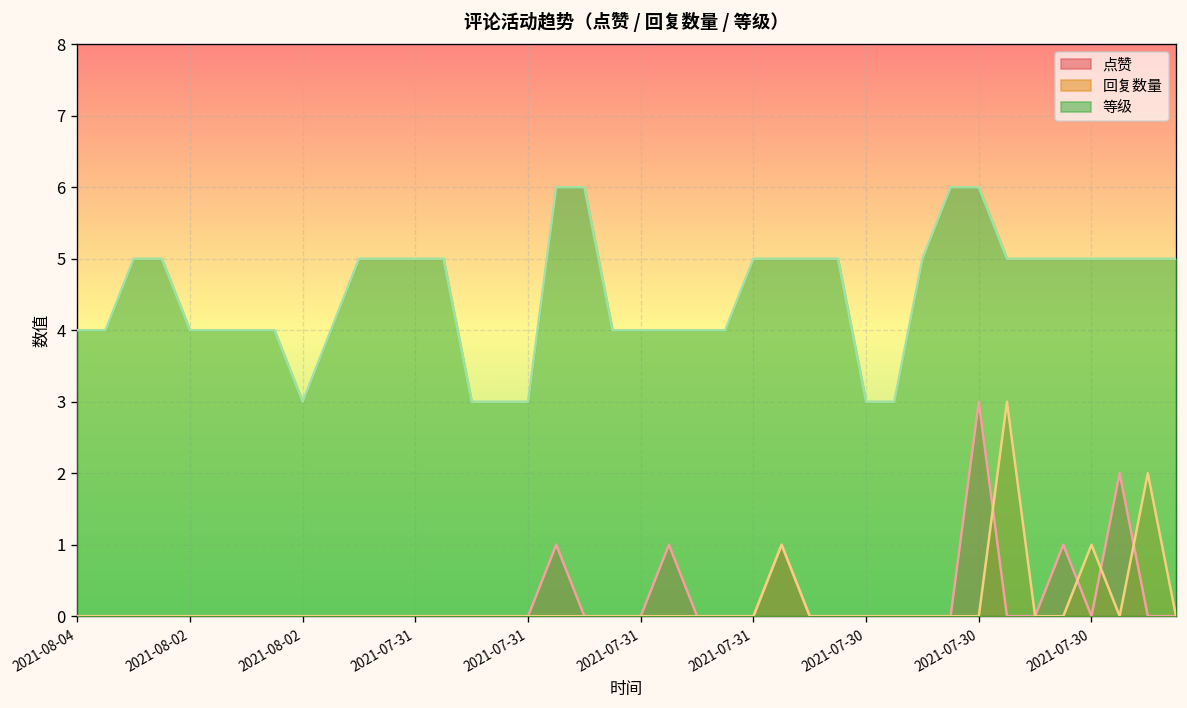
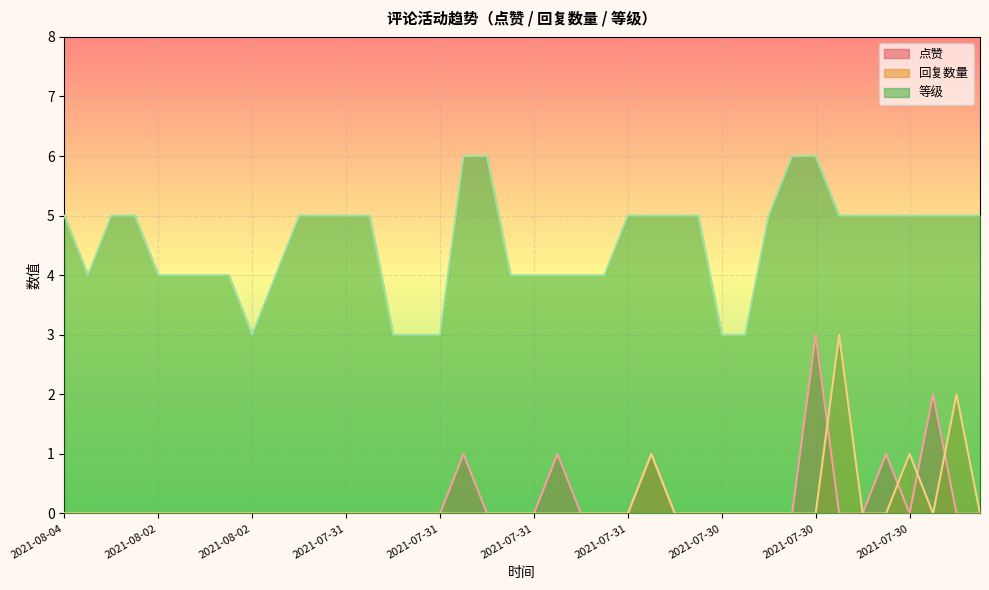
  {
    "等级": {
-     "2021-08-04": 4
+     "2021-08-04": 5
    }
  }
